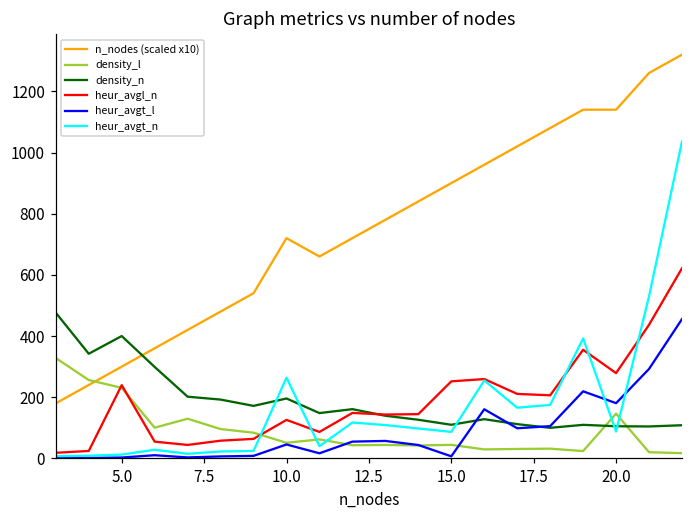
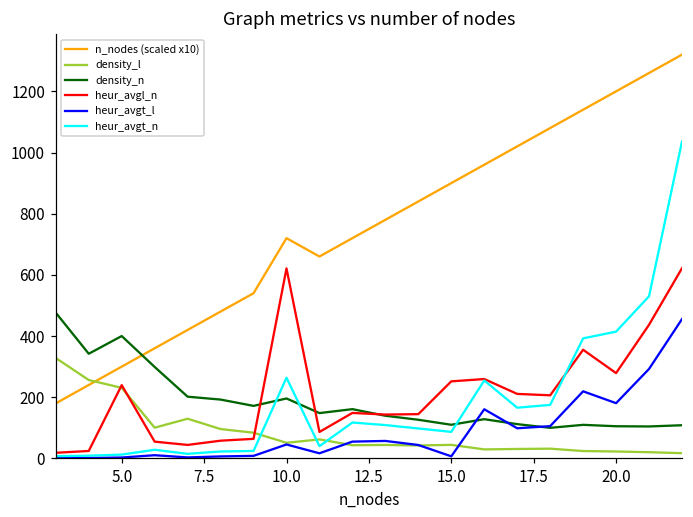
  {
    "n_nodes (scaled x10)": {
      "5.0": 300,
      "10.0": 720,
      "15.0": 900,
-     "20.0": 1140
+     "20.0": 1200
    },
    "density_l": {
      "15.0": 40,
-     "20.0": 150
+     "20.0": 20
    },
    "density_n": {
      "5.0": 400,
      "10.0": 200,
      "15.0": 110,
      "20.0": 110
    },
    "heur_avgl_n": {
-     "10.0": 130,
+     "10.0": 620,
      "15.0": 250,
      "20.0": 280
    },
    "heur_avgt_l": {
      "5.0": 0,
      "15.0": 10,
      "20.0": 180
    },
    "heur_avgt_n": {
      "5.0": 10,
      "10.0": 260,
      "15.0": 90,
-     "20.0": 90
+     "20.0": 410
    }
  }
